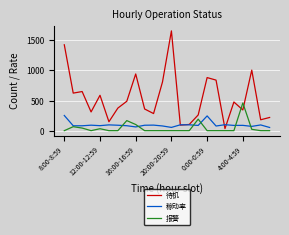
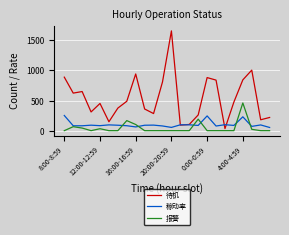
  {
    "待机": {
-     "8:00-8:59": 1400,
-     "12:00-12:59": 600,
+     "8:00-8:59": 900,
+     "12:00-12:59": 500,
      "16:00-16:59": 900,
      "20:00-20:59": 1700,
      "0:00-0:59": 900,
-     "4:00-4:59": 300
+     "4:00-4:59": 800
    },
    "稼动率": {
      "8:00-8:59": 300,
      "12:00-12:59": 100,
      "20:00-20:59": 100,
      "0:00-0:59": 200,
-     "4:00-4:59": 100
+     "4:00-4:59": 200
    },
    "报警": {
      "8:00-8:59": 0,
      "12:00-12:59": 0,
      "20:00-20:59": 0,
      "0:00-0:59": 0,
      "4:00-4:59": 500
    }
  }
